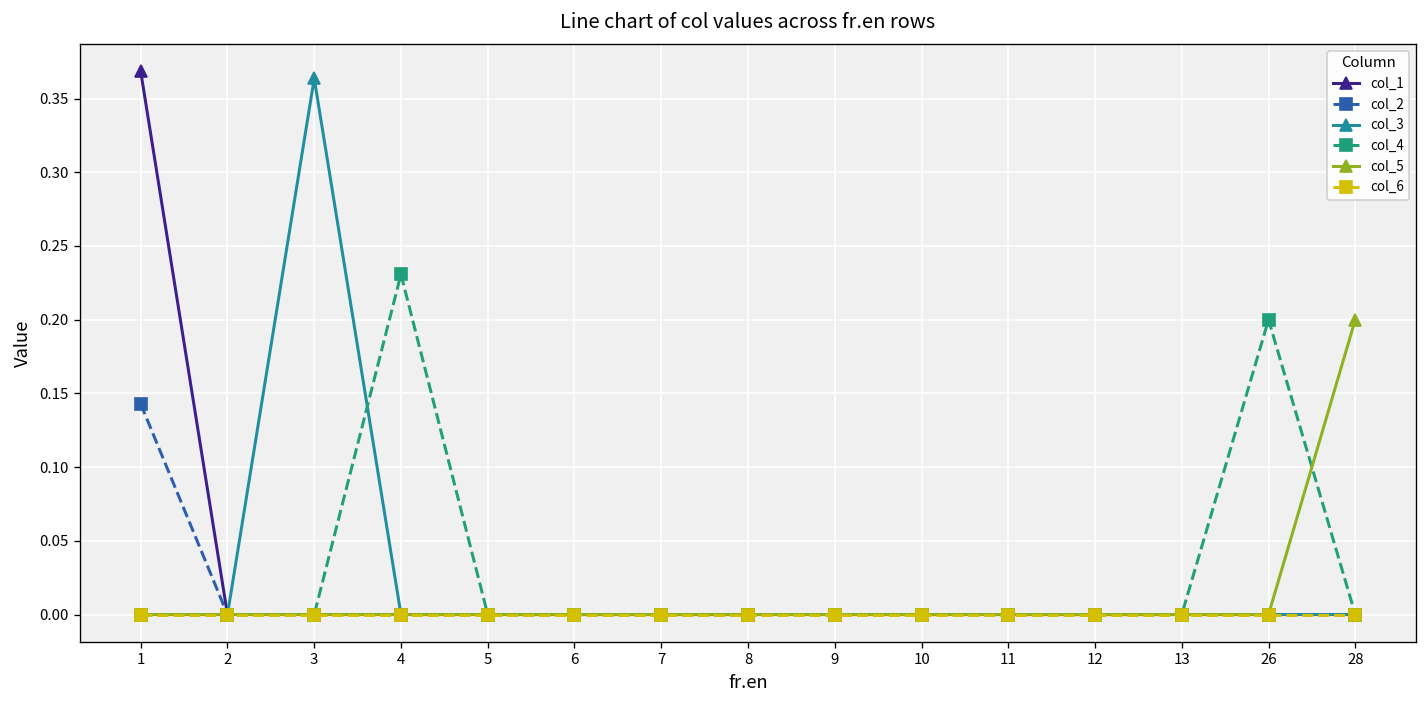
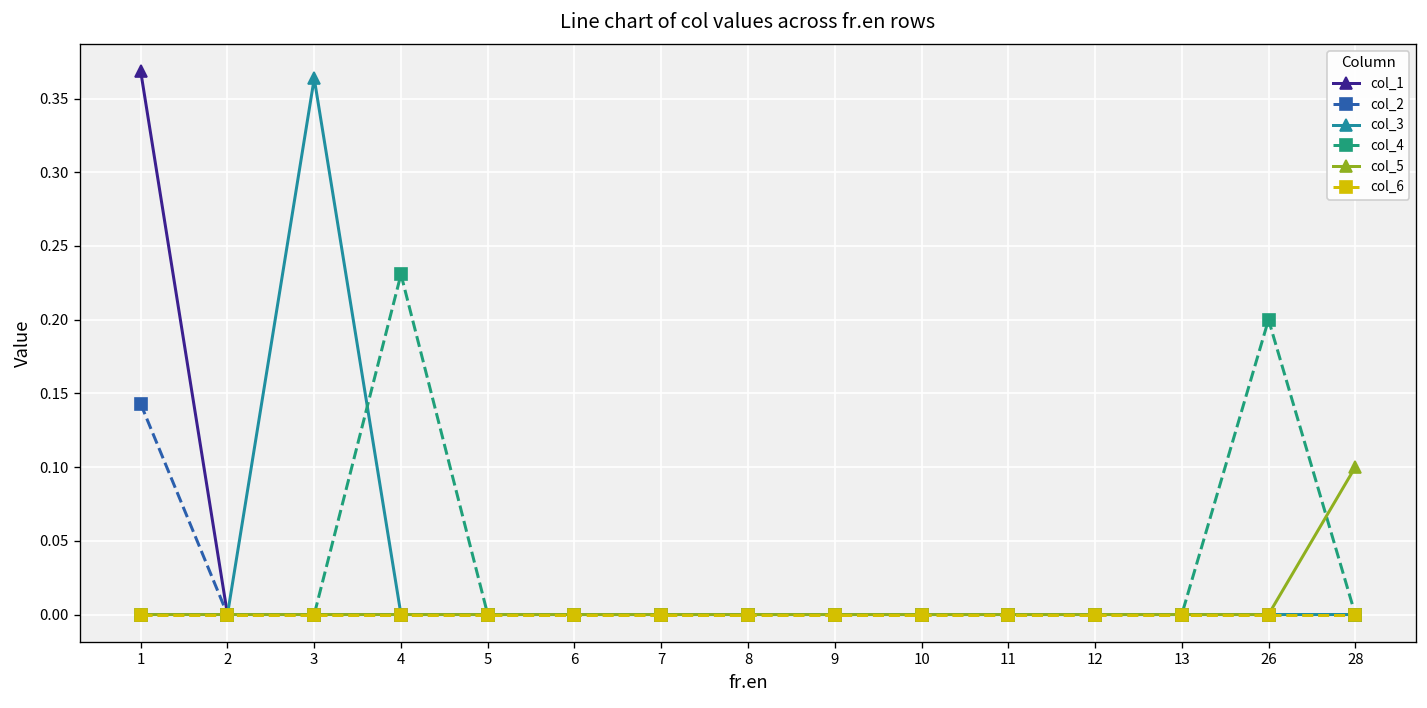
  {
    "col_1": {
      "1": 0.368
    },
    "col_5": {
-     "28": 0.2
+     "28": 0.1
    }
  }
